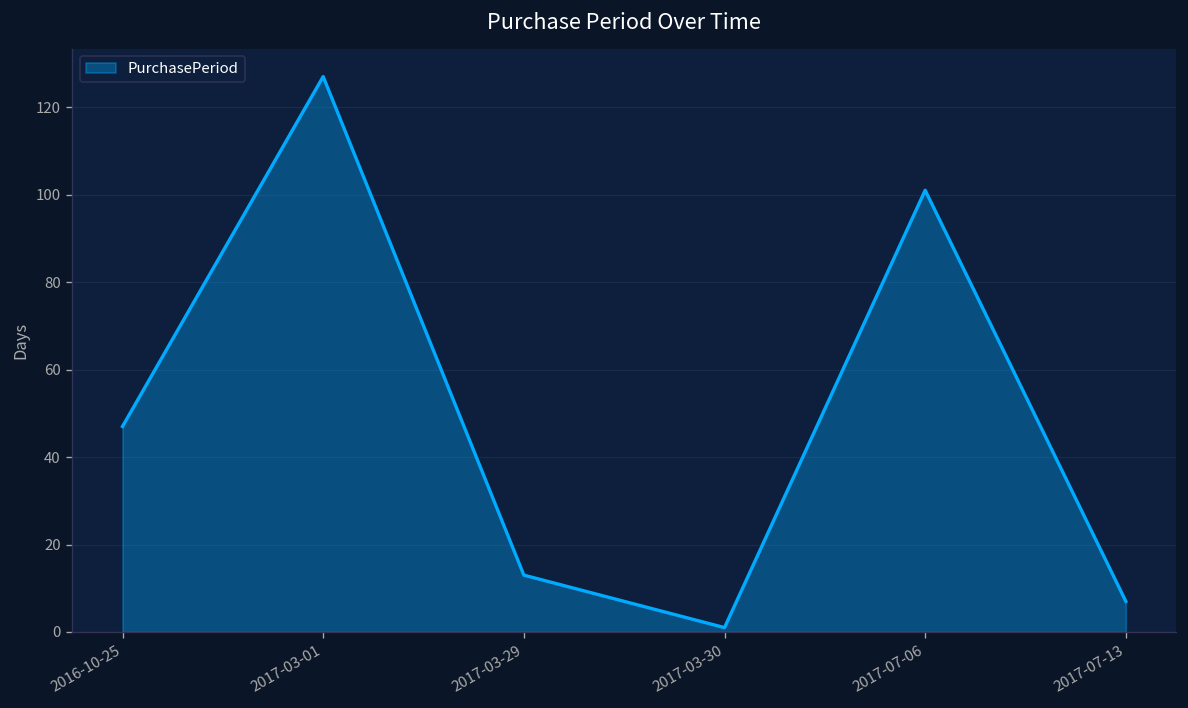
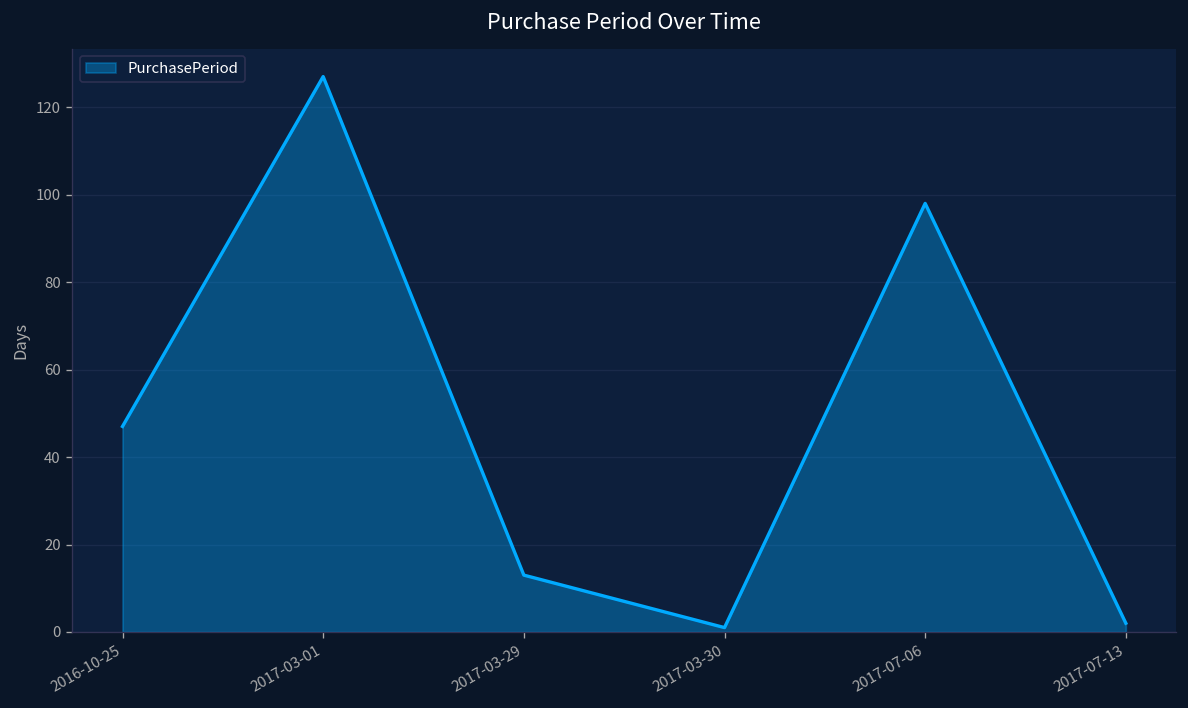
  {
    "2016-10-25": 47,
    "2017-03-01": 127,
    "2017-03-29": 13,
    "2017-03-30": 1,
-   "2017-07-06": 101,
-   "2017-07-13": 7
+   "2017-07-06": 98,
+   "2017-07-13": 2
  }
